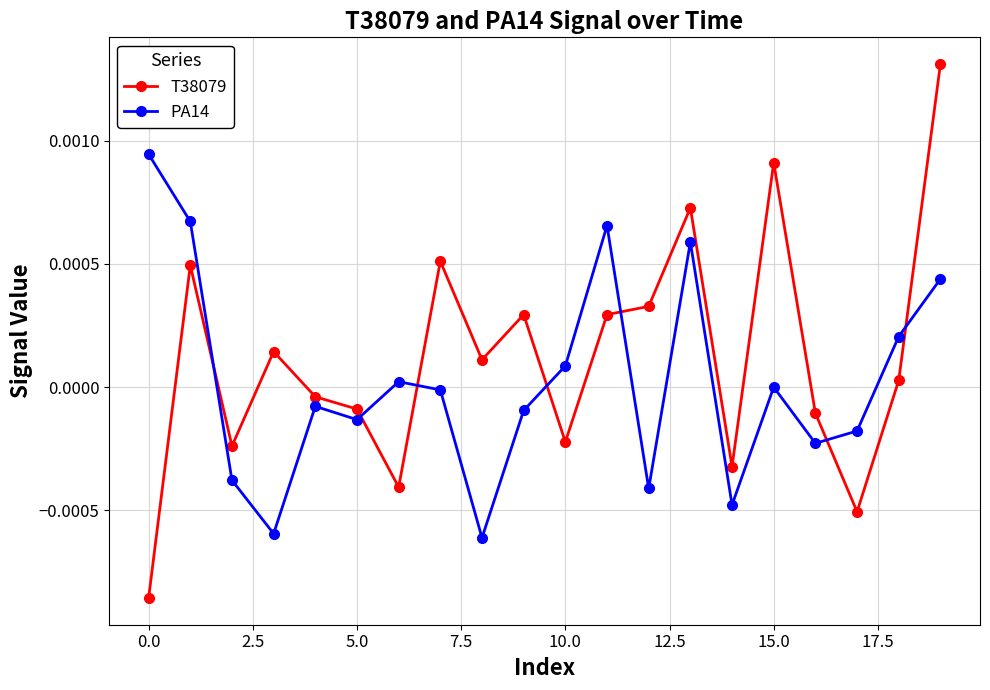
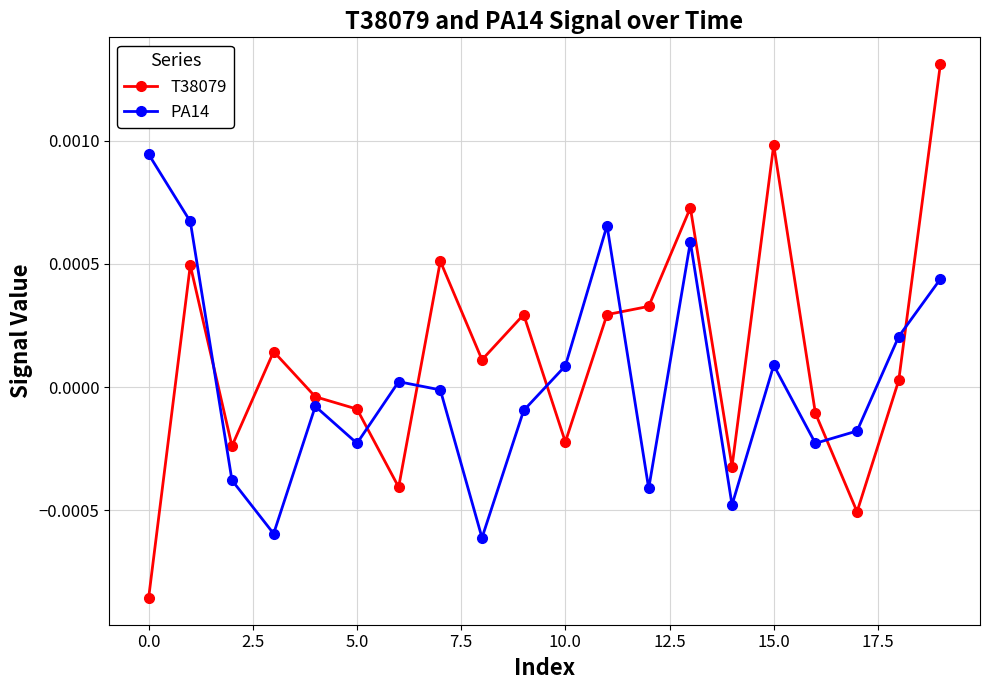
  {
    "T38079": {
      "0.0": -0.00086,
      "5.0": -0.00009,
      "10.0": -0.00022,
-     "15.0": 0.00091
+     "15.0": 0.00098
    },
    "PA14": {
      "0.0": 0.00095,
-     "5.0": -0.00013,
+     "5.0": -0.00023,
      "10.0": 0.00009,
-     "15.0": 0.0000
+     "15.0": 0.0001
    }
  }
